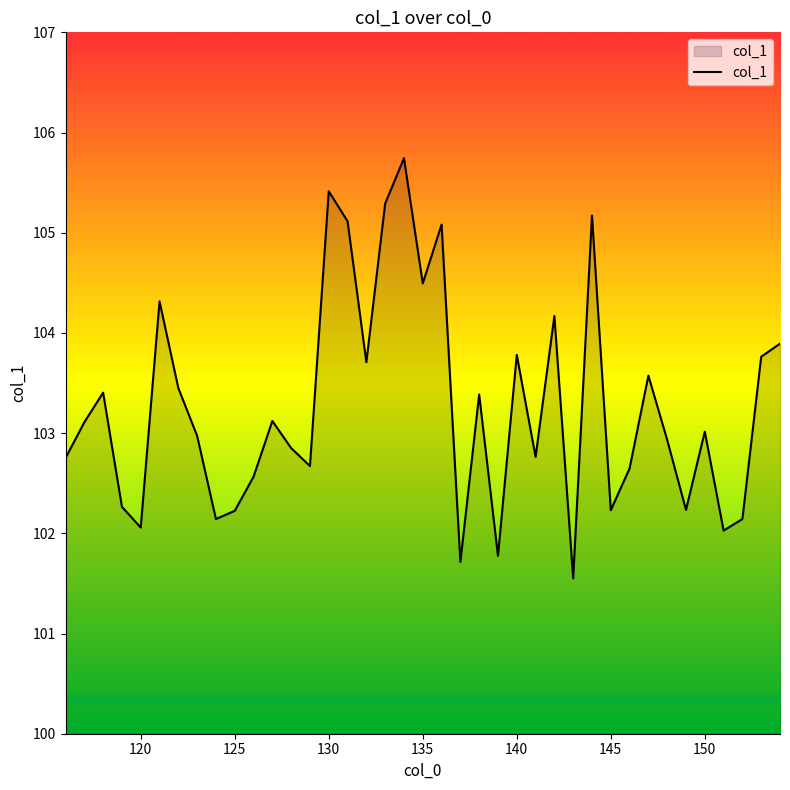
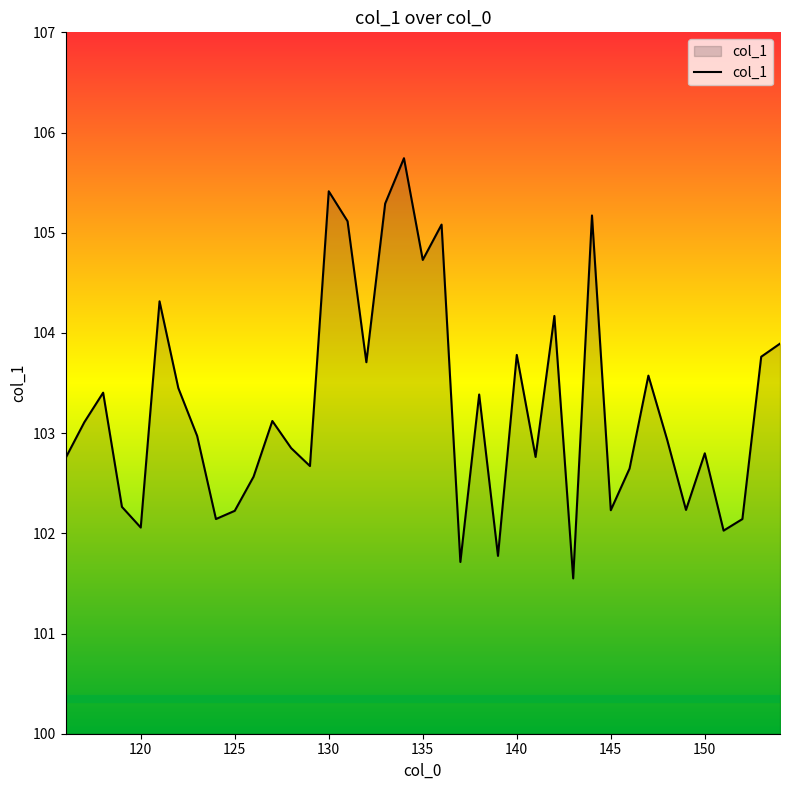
  {
    "120": 102.06,
    "125": 102.22,
    "130": 105.41,
-   "135": 104.49,
+   "135": 104.73,
    "140": 103.78,
    "145": 102.23,
-   "150": 103.01
+   "150": 102.80
  }
